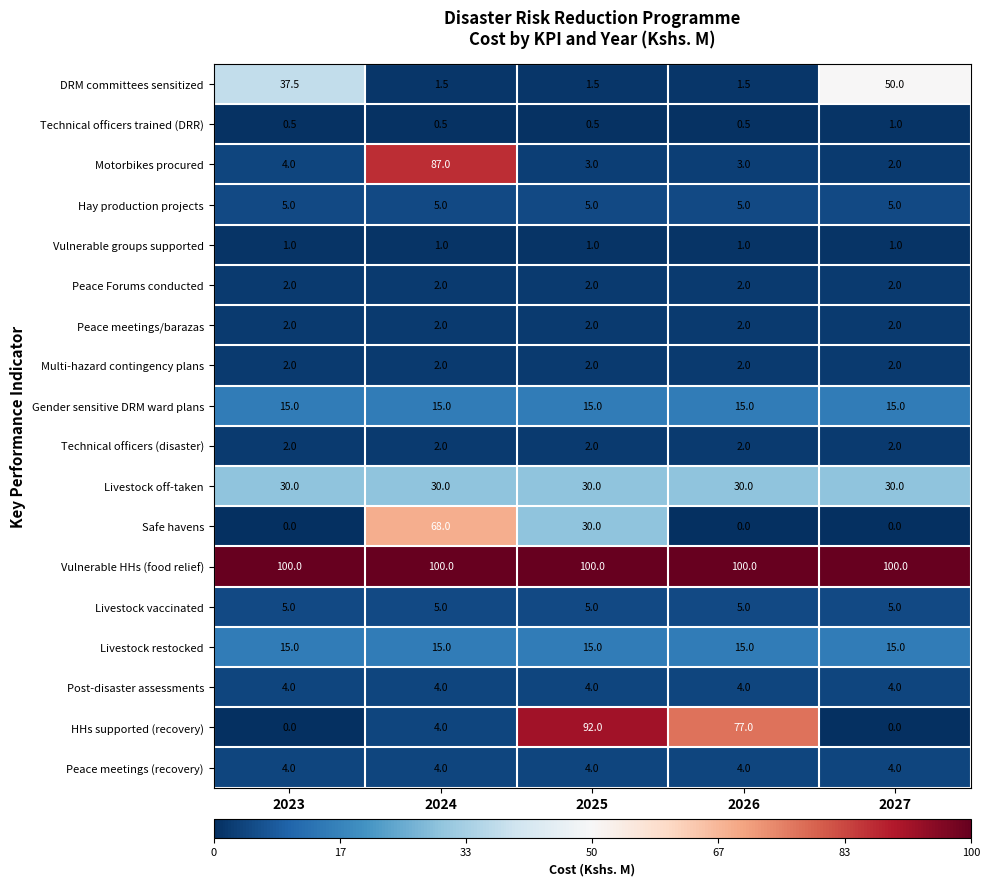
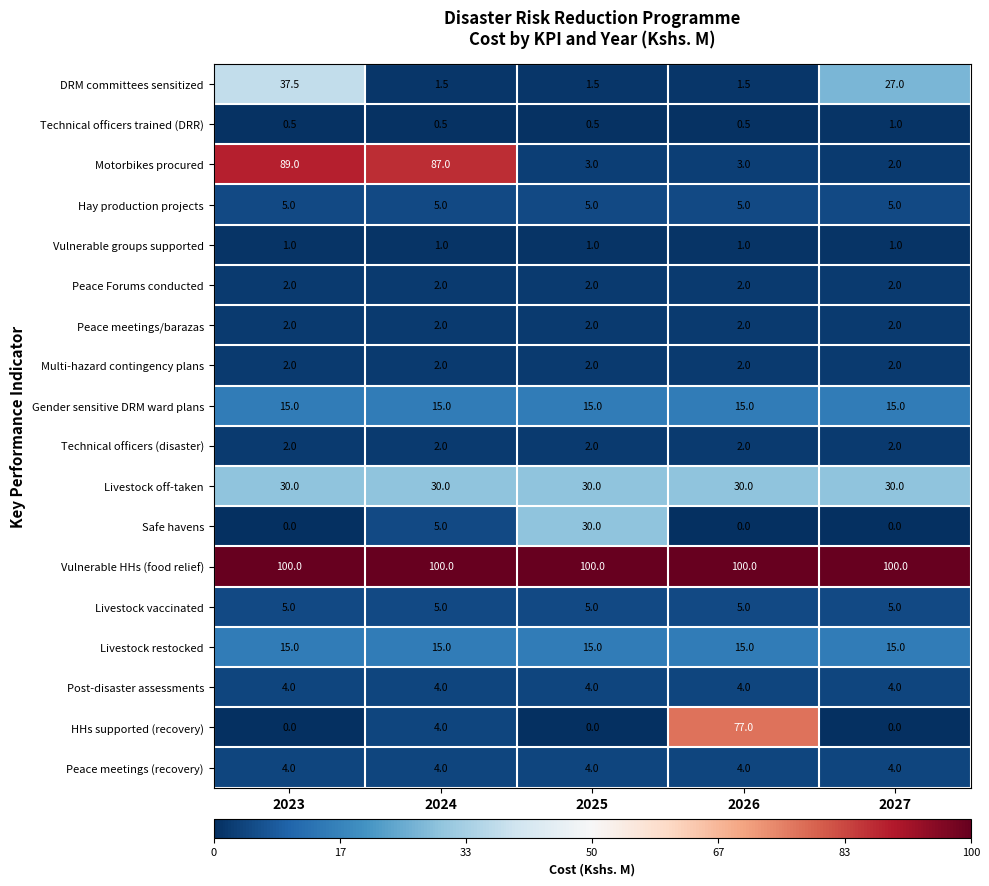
  {
    "DRM committees sensitized": {
      "2023": 37.5,
      "2024": 1.5,
      "2025": 1.5,
      "2026": 1.5,
-     "2027": 50.0
+     "2027": 27.0
    },
    "Technical officers trained (DRR)": {
      "2023": 0.5,
      "2024": 0.5,
      "2025": 0.5,
      "2026": 0.5,
      "2027": 1.0
    },
    "Motorbikes procured": {
-     "2023": 4.0,
+     "2023": 89.0,
      "2024": 87.0,
      "2025": 3.0,
      "2026": 3.0,
      "2027": 2.0
    },
    "Hay production projects": {
      "2023": 5.0,
      "2024": 5.0,
      "2025": 5.0,
      "2026": 5.0,
      "2027": 5.0
    },
    "Vulnerable groups supported": {
      "2023": 1.0,
      "2024": 1.0,
      "2025": 1.0,
      "2026": 1.0,
      "2027": 1.0
    },
    "Peace Forums conducted": {
      "2023": 2.0,
      "2024": 2.0,
      "2025": 2.0,
      "2026": 2.0,
      "2027": 2.0
    },
    "Peace meetings/barazas": {
      "2023": 2.0,
      "2024": 2.0,
      "2025": 2.0,
      "2026": 2.0,
      "2027": 2.0
    },
    "Multi-hazard contingency plans": {
      "2023": 2.0,
      "2024": 2.0,
      "2025": 2.0,
      "2026": 2.0,
      "2027": 2.0
    },
    "Gender sensitive DRM ward plans": {
      "2023": 15.0,
      "2024": 15.0,
      "2025": 15.0,
      "2026": 15.0,
      "2027": 15.0
    },
    "Technical officers (disaster)": {
      "2023": 2.0,
      "2024": 2.0,
      "2025": 2.0,
      "2026": 2.0,
      "2027": 2.0
    },
    "Livestock off-taken": {
      "2023": 30.0,
      "2024": 30.0,
      "2025": 30.0,
      "2026": 30.0,
      "2027": 30.0
    },
    "Safe havens": {
      "2023": 0.0,
-     "2024": 68.0,
+     "2024": 5.0,
      "2025": 30.0,
      "2026": 0.0,
      "2027": 0.0
    },
    "Vulnerable HHs (food relief)": {
      "2023": 100.0,
      "2024": 100.0,
      "2025": 100.0,
      "2026": 100.0,
      "2027": 100.0
    },
    "Livestock vaccinated": {
      "2023": 5.0,
      "2024": 5.0,
      "2025": 5.0,
      "2026": 5.0,
      "2027": 5.0
    },
    "Livestock restocked": {
      "2023": 15.0,
      "2024": 15.0,
      "2025": 15.0,
      "2026": 15.0,
      "2027": 15.0
    },
    "Post-disaster assessments": {
      "2023": 4.0,
      "2024": 4.0,
      "2025": 4.0,
      "2026": 4.0,
      "2027": 4.0
    },
    "HHs supported (recovery)": {
      "2023": 0.0,
      "2024": 4.0,
-     "2025": 92.0,
+     "2025": 0.0,
      "2026": 77.0,
      "2027": 0.0
    },
    "Peace meetings (recovery)": {
      "2023": 4.0,
      "2024": 4.0,
      "2025": 4.0,
      "2026": 4.0,
      "2027": 4.0
    }
  }
